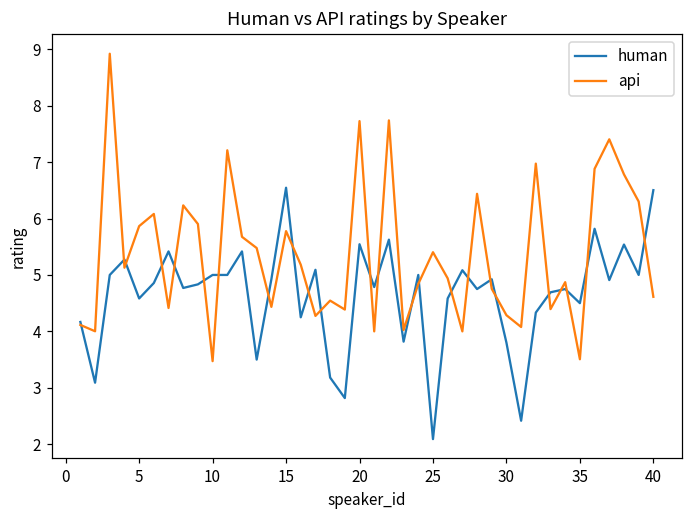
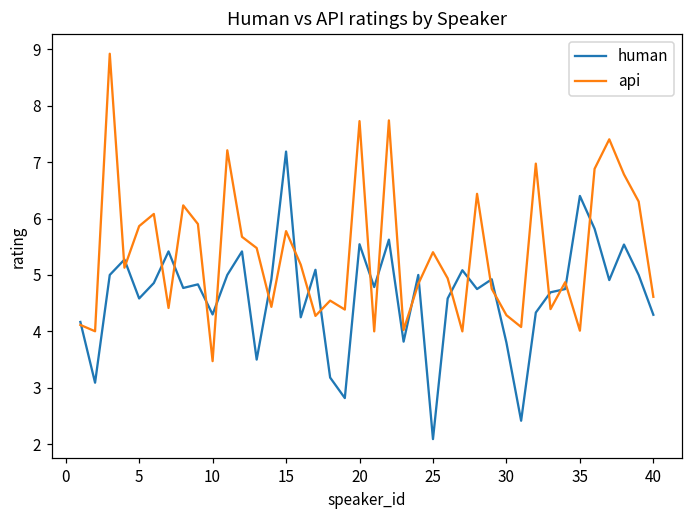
  {
    "human": {
      "5": 4.6,
-     "10": 5.0,
-     "15": 6.5,
+     "10": 4.3,
+     "15": 7.2,
      "20": 5.5,
      "25": 2.1,
      "30": 3.8,
-     "35": 4.5,
-     "40": 6.5
+     "35": 6.4,
+     "40": 4.3
    },
    "api": {
      "5": 5.9,
      "10": 3.5,
      "15": 5.8,
      "20": 7.7,
      "25": 5.4,
      "30": 4.3,
-     "35": 3.5,
+     "35": 4.0,
      "40": 4.6
    }
  }
